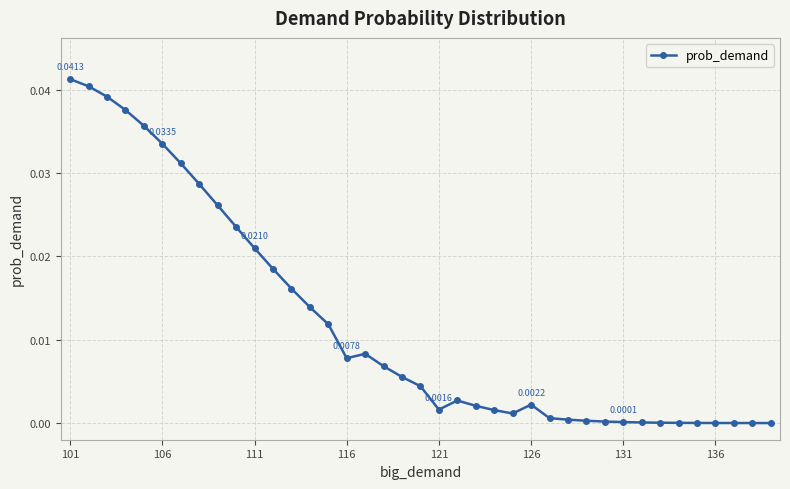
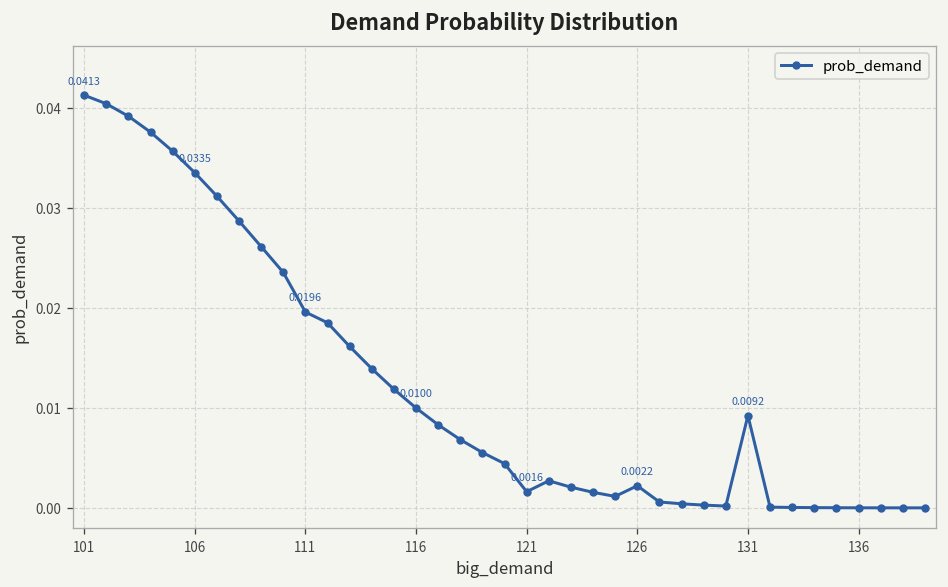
  {
    "101": 0.0413,
    "106": 0.0335,
-   "111": 0.0210,
-   "116": 0.0078,
+   "111": 0.0196,
+   "116": 0.0100,
    "121": 0.0016,
    "126": 0.0022,
-   "131": 0.0001
+   "131": 0.0092
  }
